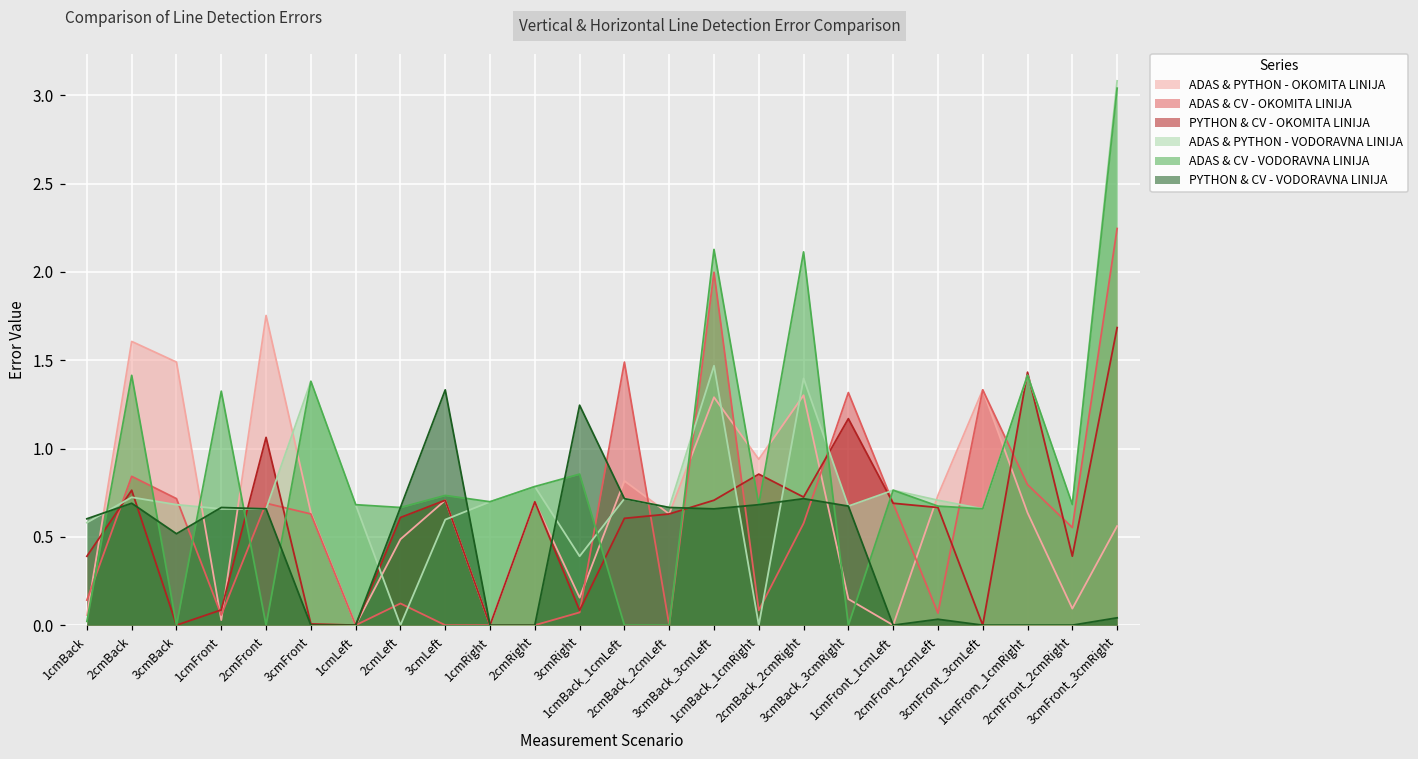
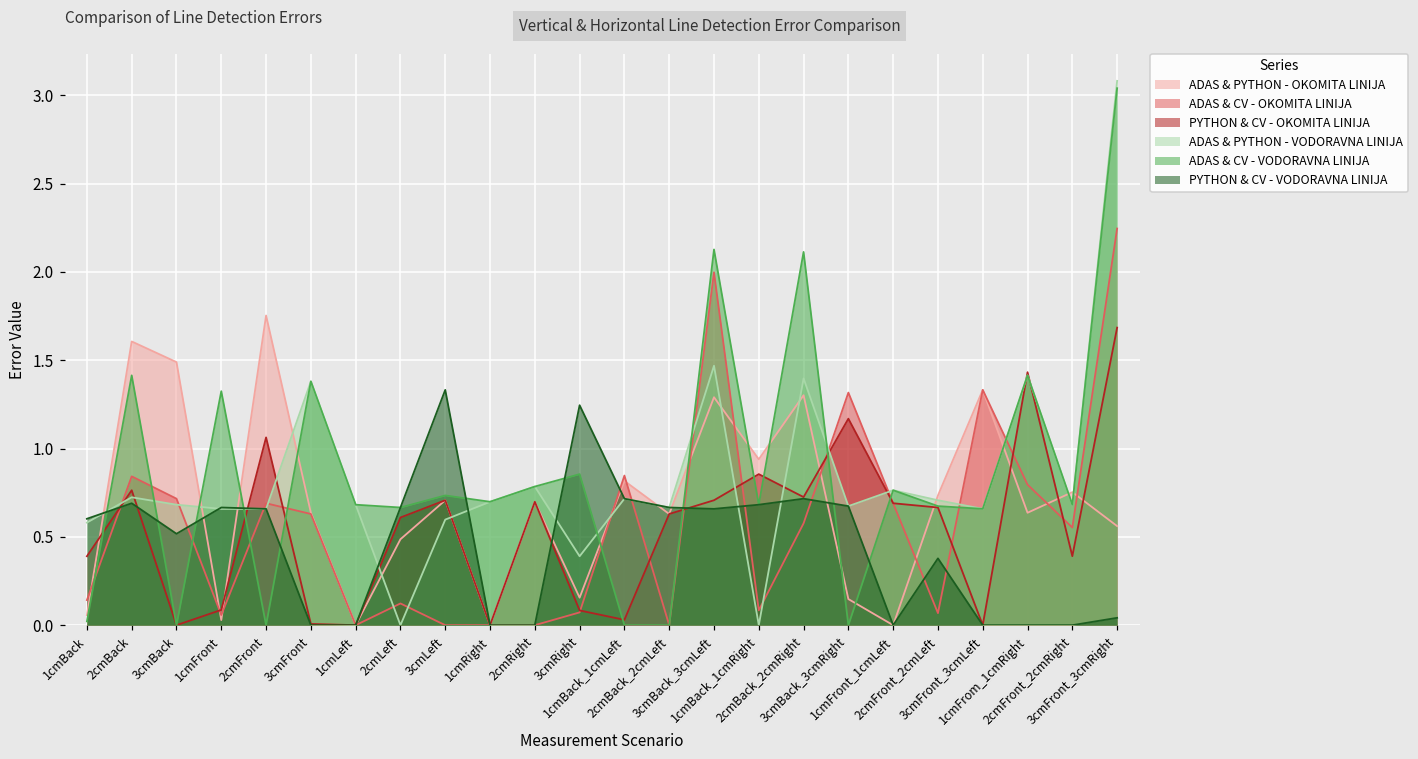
  {
    "ADAS & PYTHON - OKOMITA LINIJA": {
      "1cmBack": 0.06,
      "2cmBack": 1.61,
      "3cmBack": 1.49,
      "1cmFront": 0.03,
      "2cmFront": 1.75,
      "2cmLeft": 0.49,
      "3cmRight": 0.16,
      "1cmBack_1cmLeft": 0.82,
      "3cmBack_3cmLeft": 1.29,
      "1cmBack_1cmRight": 0.94,
      "2cmBack_2cmRight": 1.30,
      "3cmBack_3cmRight": 0.15,
      "2cmFront_2cmLeft": 0.73,
      "1cmFrom_1cmRight": 0.64,
-     "2cmFront_2cmRight": 0.09,
+     "2cmFront_2cmRight": 0.75,
      "3cmFront_3cmRight": 0.56
    },
    "ADAS & CV - OKOMITA LINIJA": {
      "1cmBack": 0.14,
      "2cmBack": 0.84,
      "3cmBack": 0.72,
      "1cmFront": 0.06,
      "2cmFront": 0.69,
      "2cmLeft": 0.12,
      "3cmLeft": 0.00,
-     "1cmBack_1cmLeft": 1.49,
+     "1cmBack_1cmLeft": 0.85,
      "3cmBack_3cmLeft": 2.00,
      "1cmBack_1cmRight": 0.08,
      "2cmBack_2cmRight": 0.58,
      "3cmBack_3cmRight": 1.32,
      "2cmFront_2cmLeft": 0.07,
      "1cmFrom_1cmRight": 0.80,
      "2cmFront_2cmRight": 0.55,
      "3cmFront_3cmRight": 2.25
    },
    "PYTHON & CV - OKOMITA LINIJA": {
      "1cmBack": 0.39,
      "2cmBack": 0.76,
      "1cmFront": 0.09,
      "2cmFront": 1.06,
      "2cmLeft": 0.61,
-     "1cmBack_1cmLeft": 0.60,
+     "1cmBack_1cmLeft": 0.03,
      "3cmBack_3cmLeft": 0.71,
      "1cmBack_1cmRight": 0.86,
      "3cmBack_3cmRight": 1.17,
      "1cmFrom_1cmRight": 1.43,
      "2cmFront_2cmRight": 0.39,
      "3cmFront_3cmRight": 1.68
    },
    "ADAS & PYTHON - VODORAVNA LINIJA": {
      "1cmBack": 0.58,
      "2cmBack": 0.72,
      "3cmBack": 0.68,
      "2cmLeft": 0.00,
      "3cmLeft": 0.60,
      "3cmRight": 0.39,
      "3cmBack_3cmLeft": 1.47,
      "1cmBack_1cmRight": 0.00,
      "2cmBack_2cmRight": 1.40,
      "2cmFront_2cmLeft": 0.71,
      "3cmFront_3cmRight": 3.08
    },
    "ADAS & CV - VODORAVNA LINIJA": {
      "1cmBack": 0.02,
      "2cmBack": 1.41,
      "1cmFront": 1.32,
      "2cmFront": 0.00,
      "3cmLeft": 0.73,
      "3cmRight": 0.86,
      "1cmBack_1cmLeft": 0.00,
      "3cmBack_3cmLeft": 2.13,
      "2cmBack_2cmRight": 2.11,
      "3cmBack_3cmRight": 0.00,
      "3cmFront_3cmRight": 3.04
    },
    "PYTHON & CV - VODORAVNA LINIJA": {
      "1cmBack": 0.60,
      "2cmBack": 0.69,
      "3cmBack": 0.52,
      "3cmLeft": 1.33,
      "3cmRight": 1.25,
      "3cmBack_3cmLeft": 0.66,
-     "2cmFront_2cmLeft": 0.03,
+     "2cmFront_2cmLeft": 0.38,
      "1cmFrom_1cmRight": 0.00,
      "2cmFront_2cmRight": 0.00,
      "3cmFront_3cmRight": 0.04
    }
  }
